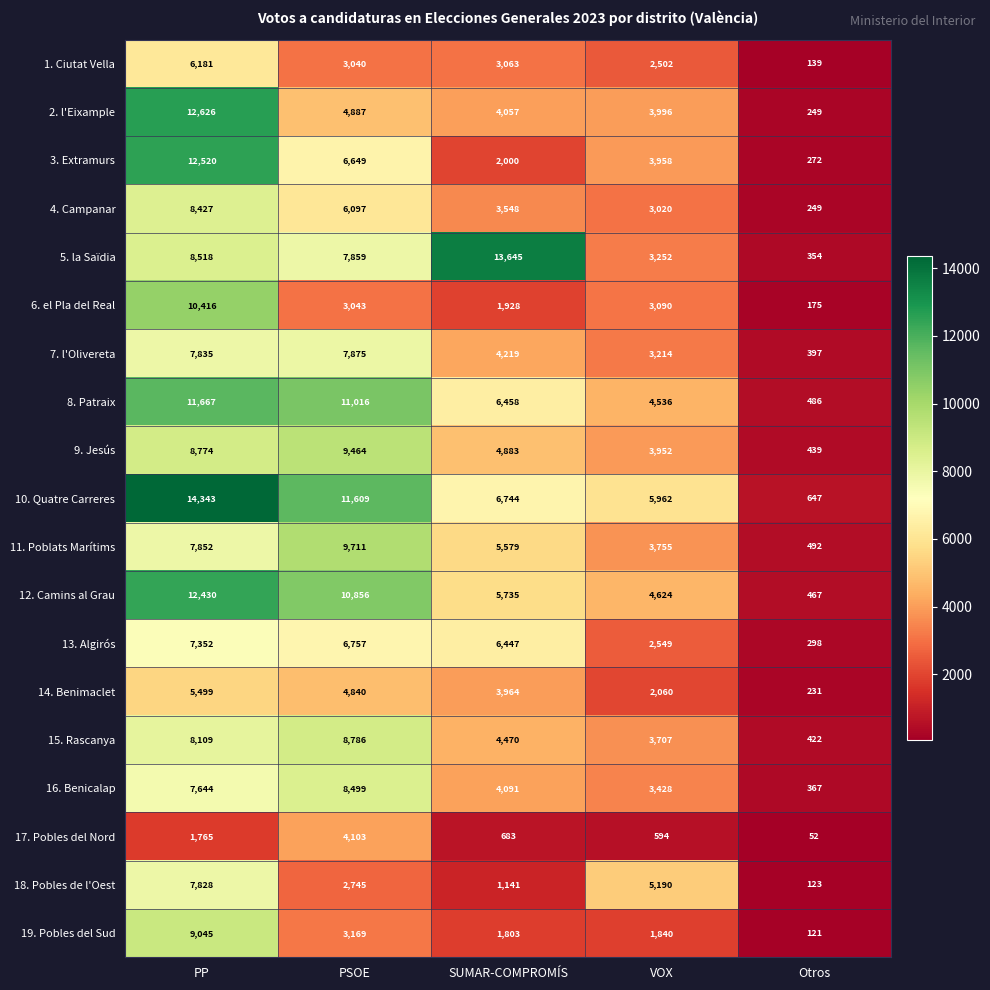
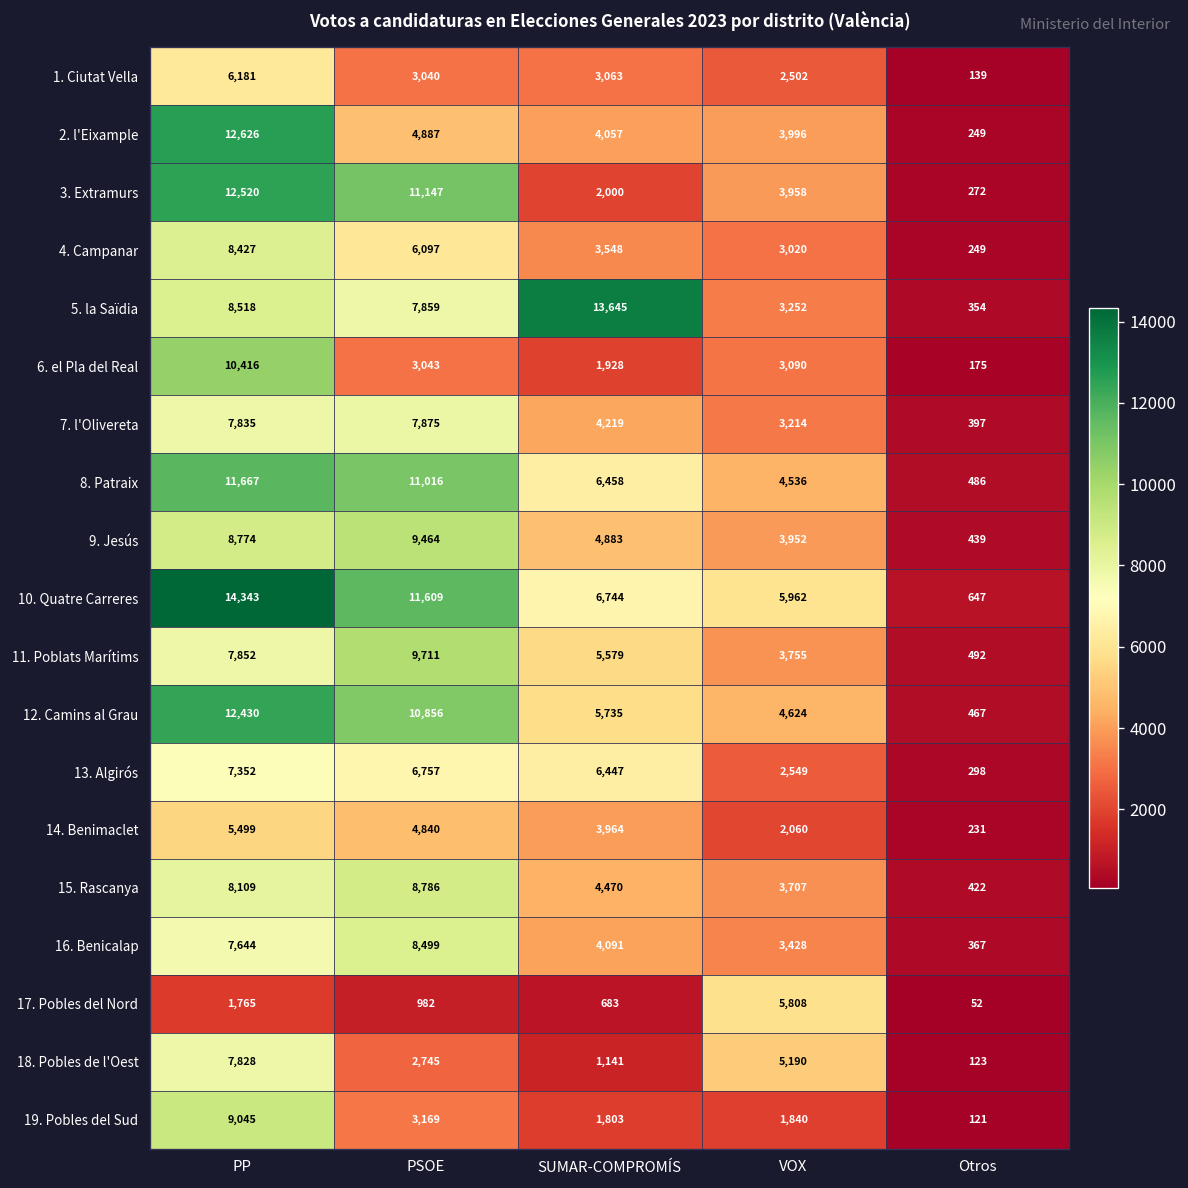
  {
    "1. Ciutat Vella": {
      "PP": "6,181",
      "PSOE": "3,040",
      "SUMAR-COMPROMÍS": "3,063",
      "VOX": "2,502",
      "Otros": "139"
    },
    "2. l'Eixample": {
      "PP": "12,626",
      "PSOE": "4,887",
      "SUMAR-COMPROMÍS": "4,057",
      "VOX": "3,996",
      "Otros": "249"
    },
    "3. Extramurs": {
      "PP": "12,520",
-     "PSOE": "6,649",
+     "PSOE": "11,147",
      "SUMAR-COMPROMÍS": "2,000",
      "VOX": "3,958",
      "Otros": "272"
    },
    "4. Campanar": {
      "PP": "8,427",
      "PSOE": "6,097",
      "SUMAR-COMPROMÍS": "3,548",
      "VOX": "3,020",
      "Otros": "249"
    },
    "5. la Saïdia": {
      "PP": "8,518",
      "PSOE": "7,859",
      "SUMAR-COMPROMÍS": "13,645",
      "VOX": "3,252",
      "Otros": "354"
    },
    "6. el Pla del Real": {
      "PP": "10,416",
      "PSOE": "3,043",
      "SUMAR-COMPROMÍS": "1,928",
      "VOX": "3,090",
      "Otros": "175"
    },
    "7. l'Olivereta": {
      "PP": "7,835",
      "PSOE": "7,875",
      "SUMAR-COMPROMÍS": "4,219",
      "VOX": "3,214",
      "Otros": "397"
    },
    "8. Patraix": {
      "PP": "11,667",
      "PSOE": "11,016",
      "SUMAR-COMPROMÍS": "6,458",
      "VOX": "4,536",
      "Otros": "486"
    },
    "9. Jesús": {
      "PP": "8,774",
      "PSOE": "9,464",
      "SUMAR-COMPROMÍS": "4,883",
      "VOX": "3,952",
      "Otros": "439"
    },
    "10. Quatre Carreres": {
      "PP": "14,343",
      "PSOE": "11,609",
      "SUMAR-COMPROMÍS": "6,744",
      "VOX": "5,962",
      "Otros": "647"
    },
    "11. Poblats Marítims": {
      "PP": "7,852",
      "PSOE": "9,711",
      "SUMAR-COMPROMÍS": "5,579",
      "VOX": "3,755",
      "Otros": "492"
    },
    "12. Camins al Grau": {
      "PP": "12,430",
      "PSOE": "10,856",
      "SUMAR-COMPROMÍS": "5,735",
      "VOX": "4,624",
      "Otros": "467"
    },
    "13. Algirós": {
      "PP": "7,352",
      "PSOE": "6,757",
      "SUMAR-COMPROMÍS": "6,447",
      "VOX": "2,549",
      "Otros": "298"
    },
    "14. Benimaclet": {
      "PP": "5,499",
      "PSOE": "4,840",
      "SUMAR-COMPROMÍS": "3,964",
      "VOX": "2,060",
      "Otros": "231"
    },
    "15. Rascanya": {
      "PP": "8,109",
      "PSOE": "8,786",
      "SUMAR-COMPROMÍS": "4,470",
      "VOX": "3,707",
      "Otros": "422"
    },
    "16. Benicalap": {
      "PP": "7,644",
      "PSOE": "8,499",
      "SUMAR-COMPROMÍS": "4,091",
      "VOX": "3,428",
      "Otros": "367"
    },
    "17. Pobles del Nord": {
      "PP": "1,765",
-     "PSOE": "4,103",
+     "PSOE": "982",
      "SUMAR-COMPROMÍS": "683",
-     "VOX": "594",
+     "VOX": "5,808",
      "Otros": "52"
    },
    "18. Pobles de l'Oest": {
      "PP": "7,828",
      "PSOE": "2,745",
      "SUMAR-COMPROMÍS": "1,141",
      "VOX": "5,190",
      "Otros": "123"
    },
    "19. Pobles del Sud": {
      "PP": "9,045",
      "PSOE": "3,169",
      "SUMAR-COMPROMÍS": "1,803",
      "VOX": "1,840",
      "Otros": "121"
    }
  }
